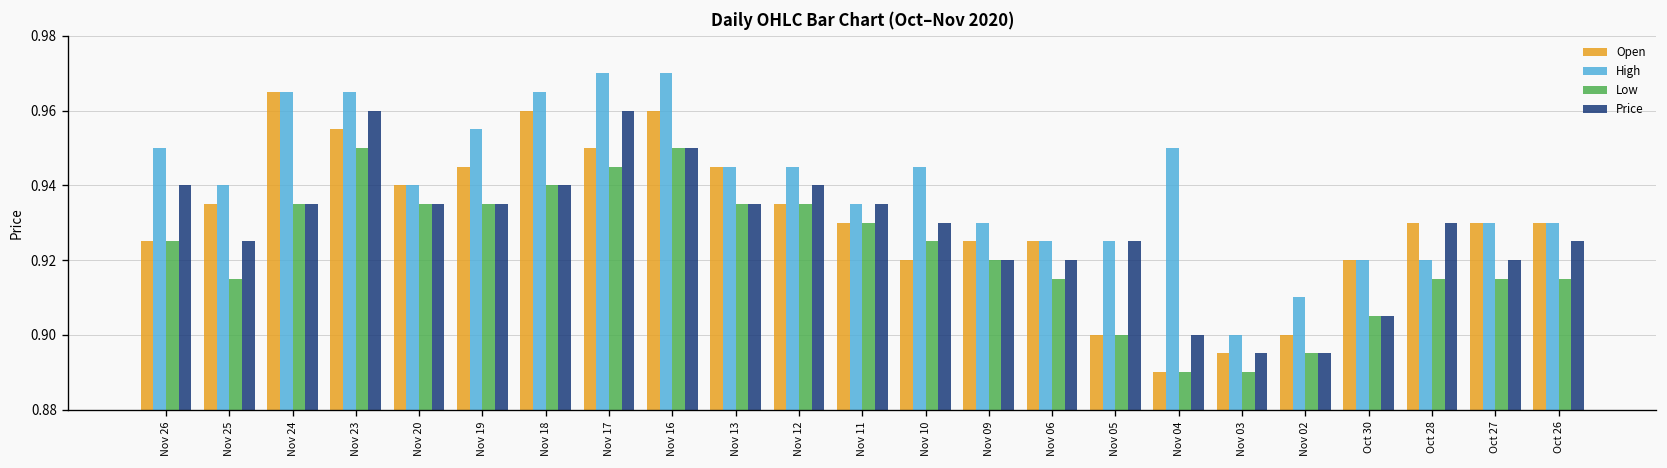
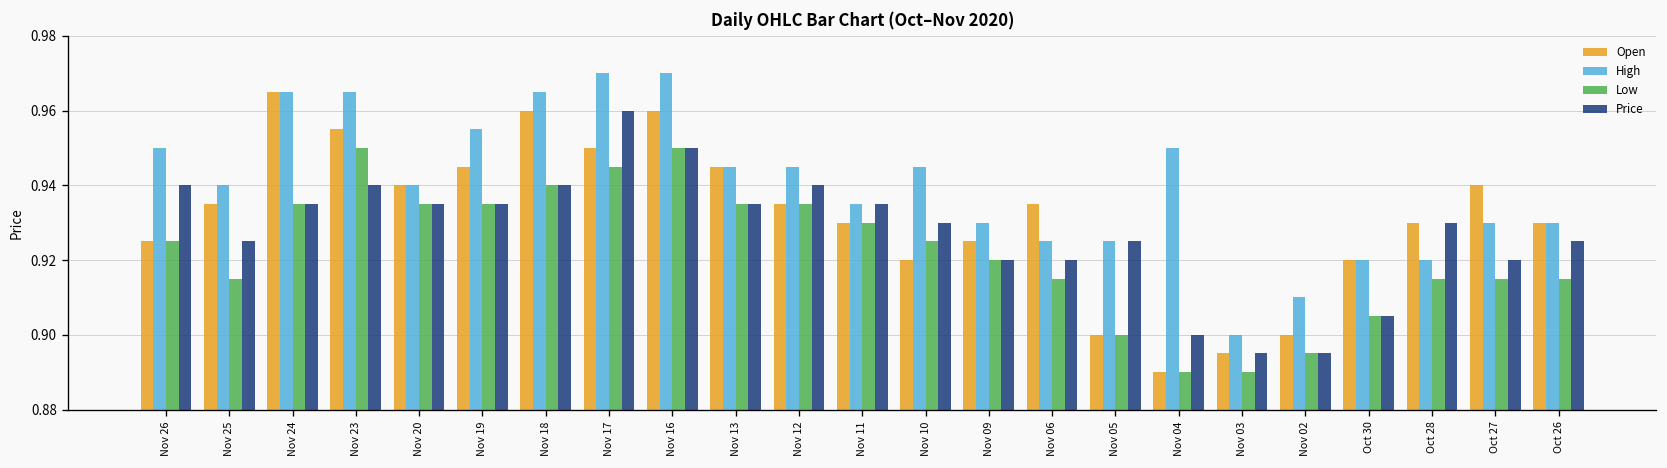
  {
    "Open": {
      "Nov 26": 0.925,
      "Nov 25": 0.935,
      "Nov 24": 0.965,
      "Nov 23": 0.955,
      "Nov 20": 0.940,
      "Nov 19": 0.945,
      "Nov 18": 0.960,
      "Nov 17": 0.950,
      "Nov 16": 0.960,
      "Nov 13": 0.945,
      "Nov 12": 0.935,
      "Nov 11": 0.930,
      "Nov 10": 0.920,
      "Nov 09": 0.925,
-     "Nov 06": 0.925,
+     "Nov 06": 0.935,
      "Nov 05": 0.900,
      "Nov 04": 0.890,
      "Nov 03": 0.895,
      "Nov 02": 0.900,
      "Oct 30": 0.920,
      "Oct 28": 0.930,
-     "Oct 27": 0.93,
+     "Oct 27": 0.94,
      "Oct 26": 0.930
    },
    "High": {
      "Nov 26": 0.950,
      "Nov 25": 0.940,
      "Nov 24": 0.965,
      "Nov 23": 0.965,
      "Nov 20": 0.940,
      "Nov 19": 0.955,
      "Nov 18": 0.965,
      "Nov 17": 0.970,
      "Nov 16": 0.970,
      "Nov 13": 0.945,
      "Nov 12": 0.945,
      "Nov 11": 0.935,
      "Nov 10": 0.945,
      "Nov 09": 0.930,
      "Nov 06": 0.925,
      "Nov 05": 0.925,
      "Nov 04": 0.950,
      "Nov 03": 0.900,
      "Nov 02": 0.910,
      "Oct 30": 0.920,
      "Oct 28": 0.920,
      "Oct 27": 0.930,
      "Oct 26": 0.930
    },
    "Low": {
      "Nov 26": 0.925,
      "Nov 25": 0.915,
      "Nov 24": 0.935,
      "Nov 23": 0.950,
      "Nov 20": 0.935,
      "Nov 19": 0.935,
      "Nov 18": 0.940,
      "Nov 17": 0.945,
      "Nov 16": 0.950,
      "Nov 13": 0.935,
      "Nov 12": 0.935,
      "Nov 11": 0.930,
      "Nov 10": 0.925,
      "Nov 09": 0.920,
      "Nov 06": 0.915,
      "Nov 05": 0.900,
      "Nov 04": 0.890,
      "Nov 03": 0.890,
      "Nov 02": 0.895,
      "Oct 30": 0.905,
      "Oct 28": 0.915,
      "Oct 27": 0.915,
      "Oct 26": 0.915
    },
    "Price": {
      "Nov 26": 0.94,
      "Nov 25": 0.925,
      "Nov 24": 0.935,
-     "Nov 23": 0.96,
+     "Nov 23": 0.94,
      "Nov 20": 0.935,
      "Nov 19": 0.935,
      "Nov 18": 0.94,
      "Nov 17": 0.96,
      "Nov 16": 0.95,
      "Nov 13": 0.935,
      "Nov 12": 0.94,
      "Nov 11": 0.935,
      "Nov 10": 0.93,
      "Nov 09": 0.92,
      "Nov 06": 0.92,
      "Nov 05": 0.925,
      "Nov 04": 0.90,
      "Nov 03": 0.895,
      "Nov 02": 0.895,
      "Oct 30": 0.905,
      "Oct 28": 0.93,
      "Oct 27": 0.92,
      "Oct 26": 0.925
    }
  }
